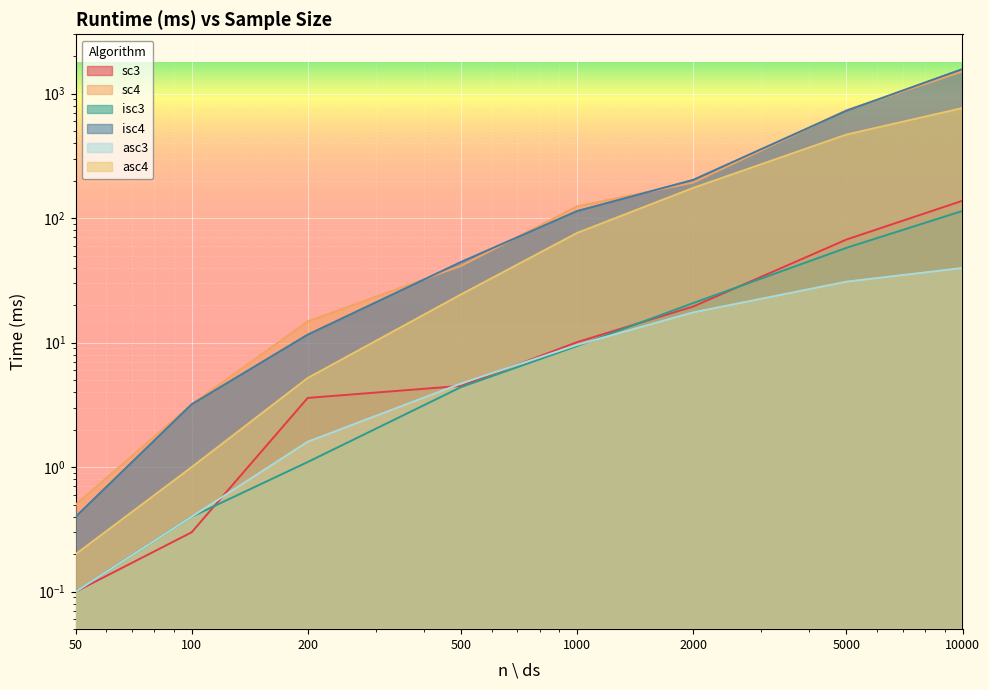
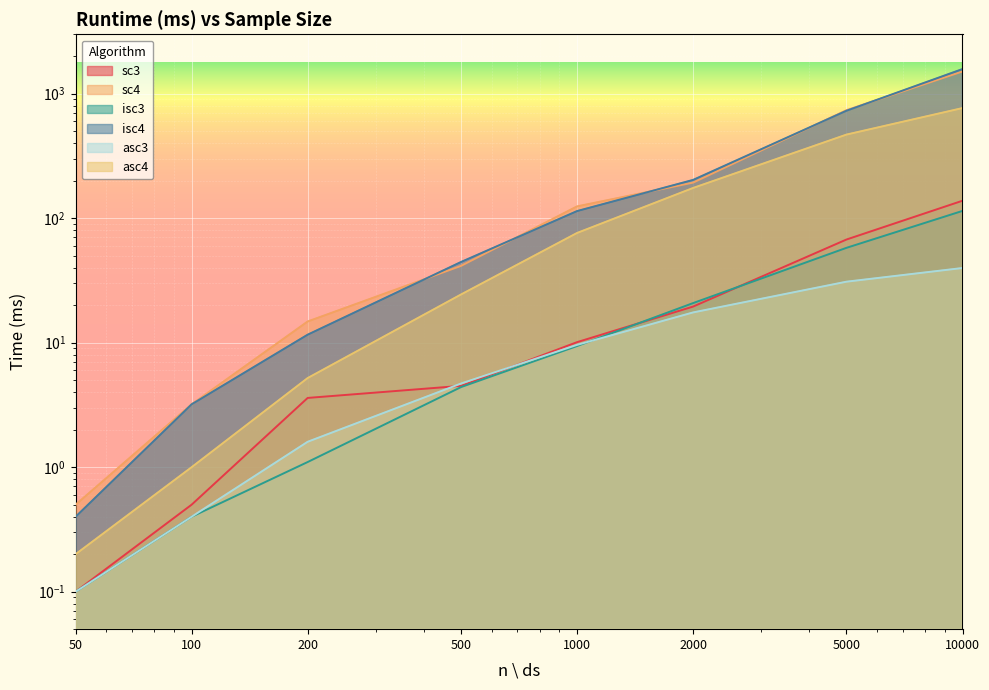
  {
    "sc3": {
-     "100": 0.3,
+     "100": 0.5,
      "200": 3.6,
      "1000": 10,
      "2000": 20,
      "5000": 70,
      "10000": 140
    },
    "asc3": {
      "200": 1.6,
      "2000": 18,
      "5000": 31,
      "10000": 40
    }
  }
